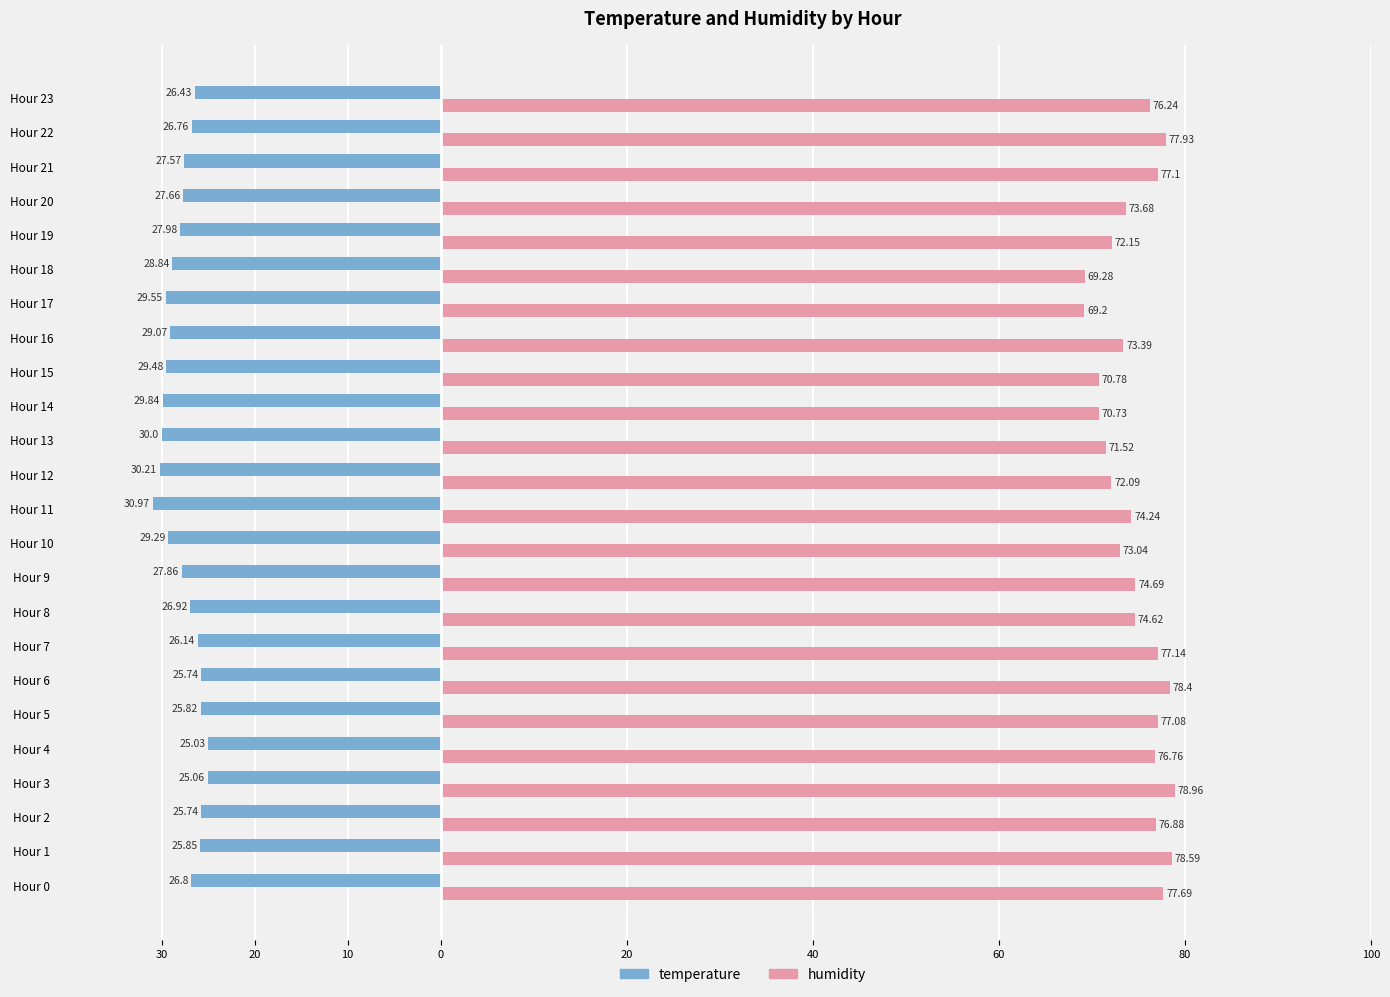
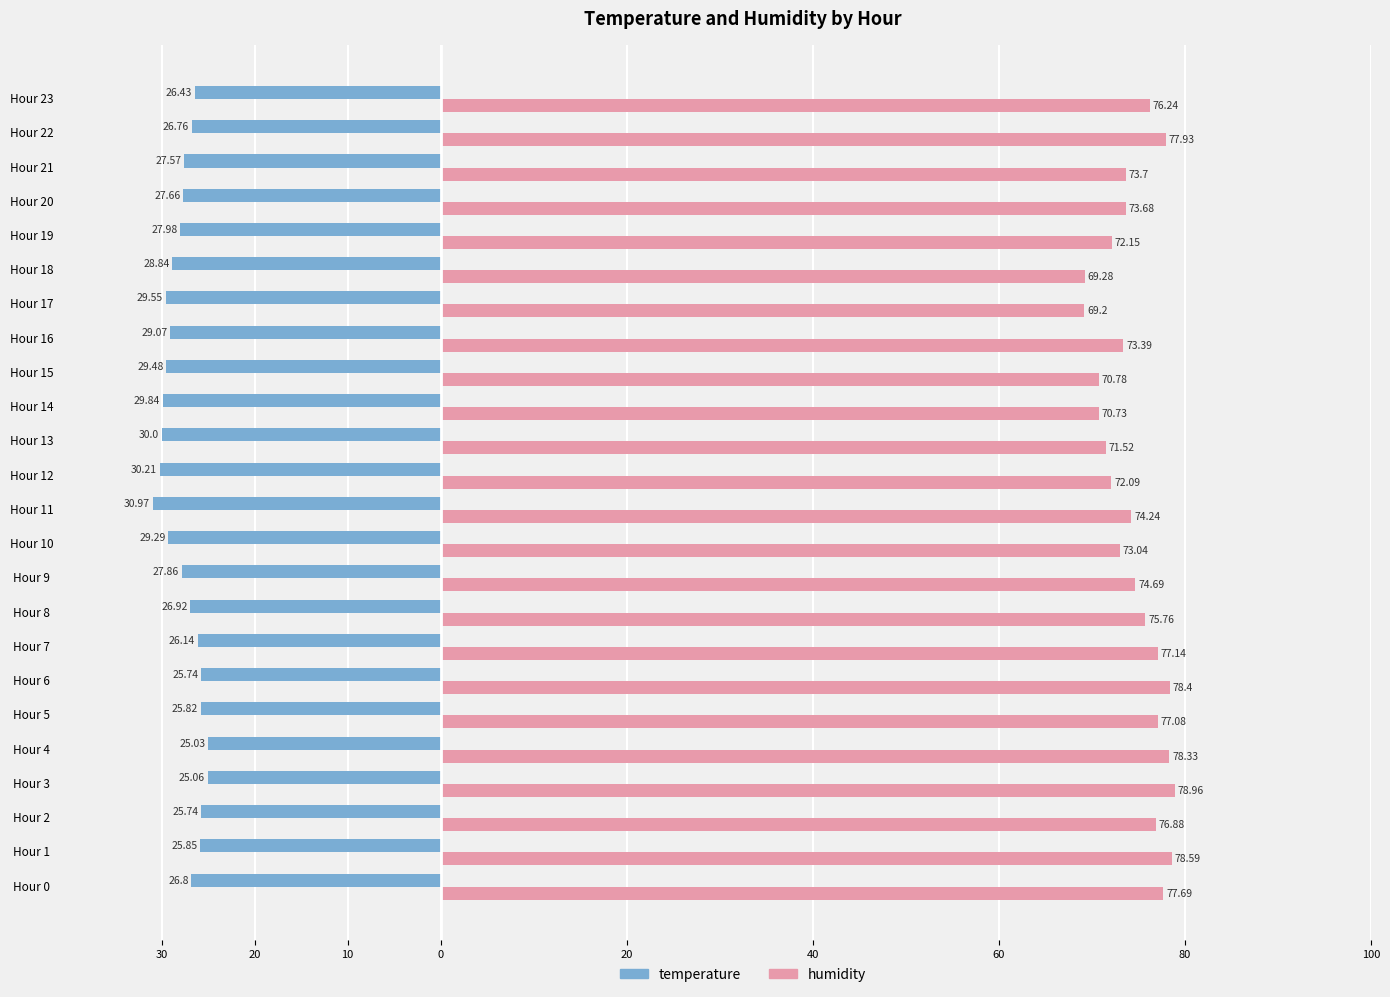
  {
    "humidity": {
      "Hour 23": 76.24,
      "Hour 22": 77.93,
-     "Hour 21": 77.1,
+     "Hour 21": 73.7,
      "Hour 20": 73.68,
      "Hour 19": 72.15,
      "Hour 18": 69.28,
      "Hour 17": 69.2,
      "Hour 16": 73.39,
      "Hour 15": 70.78,
      "Hour 14": 70.73,
      "Hour 13": 71.52,
      "Hour 12": 72.09,
      "Hour 11": 74.24,
      "Hour 10": 73.04,
      "Hour 9": 74.69,
-     "Hour 8": 74.62,
+     "Hour 8": 75.76,
      "Hour 7": 77.14,
      "Hour 6": 78.4,
      "Hour 5": 77.08,
-     "Hour 4": 76.76,
+     "Hour 4": 78.33,
      "Hour 3": 78.96,
      "Hour 2": 76.88,
      "Hour 1": 78.59,
      "Hour 0": 77.69
    }
  }
